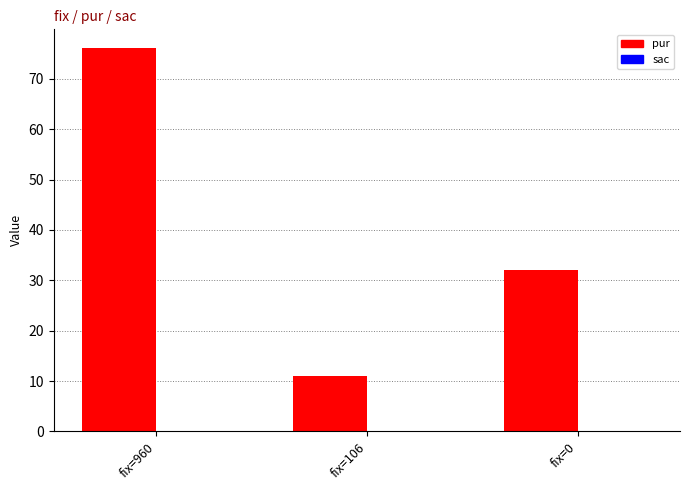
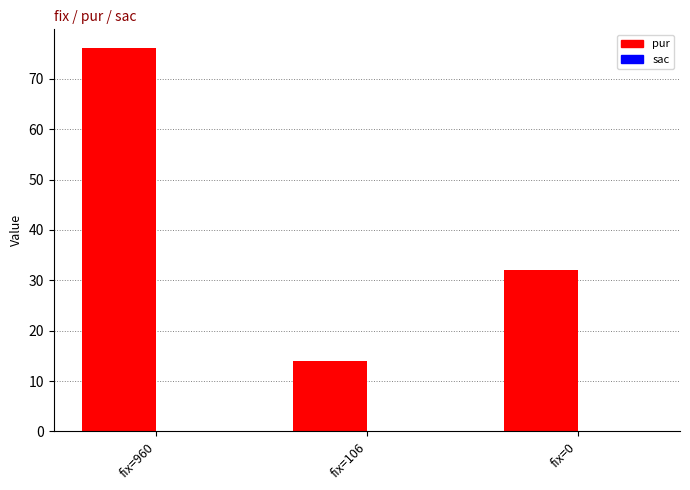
  {
    "pur": {
      "fix=960": 76,
-     "fix=106": 11,
+     "fix=106": 14,
      "fix=0": 32
    },
    "sac": {
      "fix=960": 0,
      "fix=106": 0,
      "fix=0": 0
    }
  }
